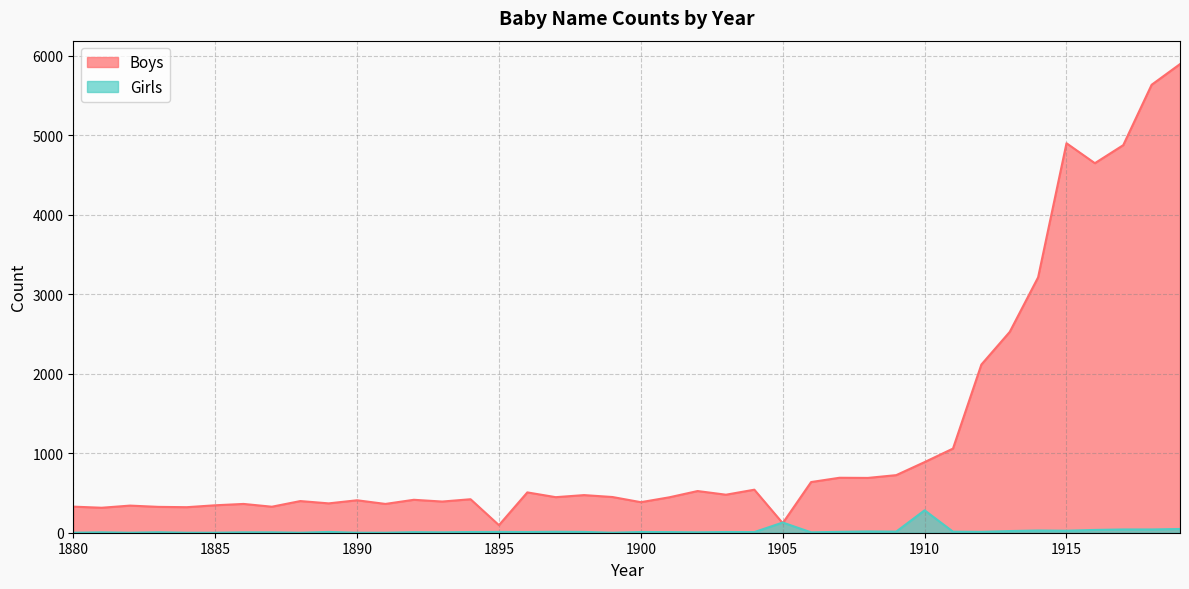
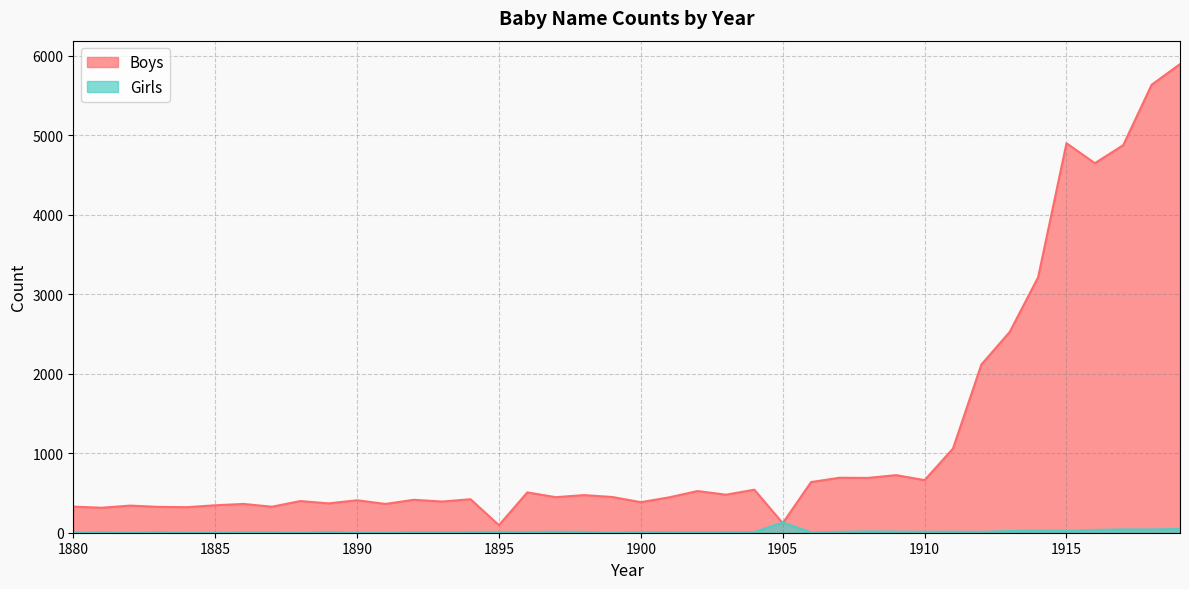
  {
    "Boys": {
      "1880": 300,
      "1885": 300,
      "1890": 400,
      "1895": 100,
      "1900": 400,
-     "1910": 900,
+     "1910": 700,
      "1915": 4900
    },
    "Girls": {
      "1880": 0,
      "1885": 0,
      "1890": 0,
      "1895": 0,
      "1900": 0,
-     "1910": 300,
+     "1910": 0,
      "1915": 0
    }
  }
